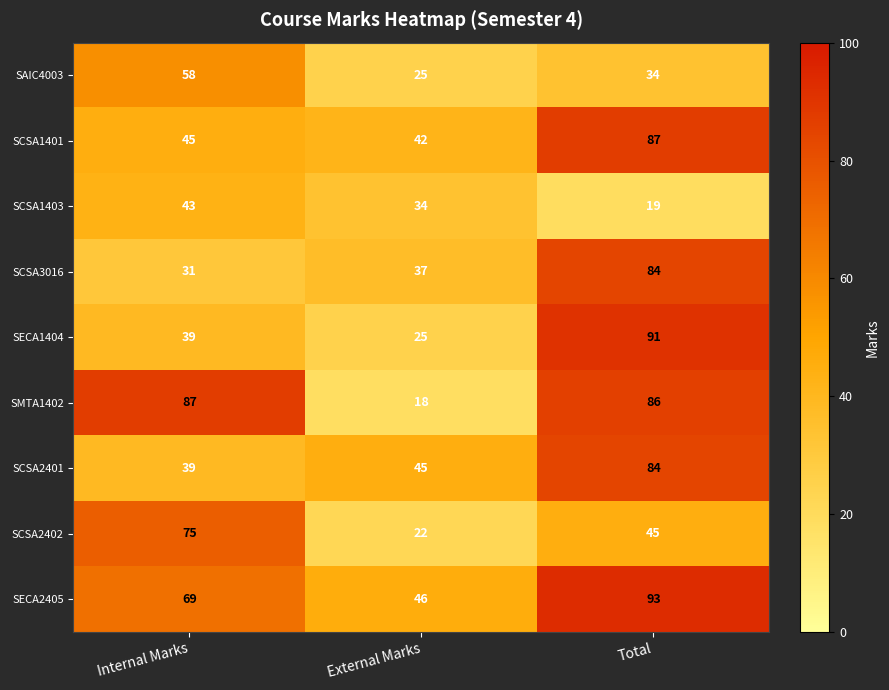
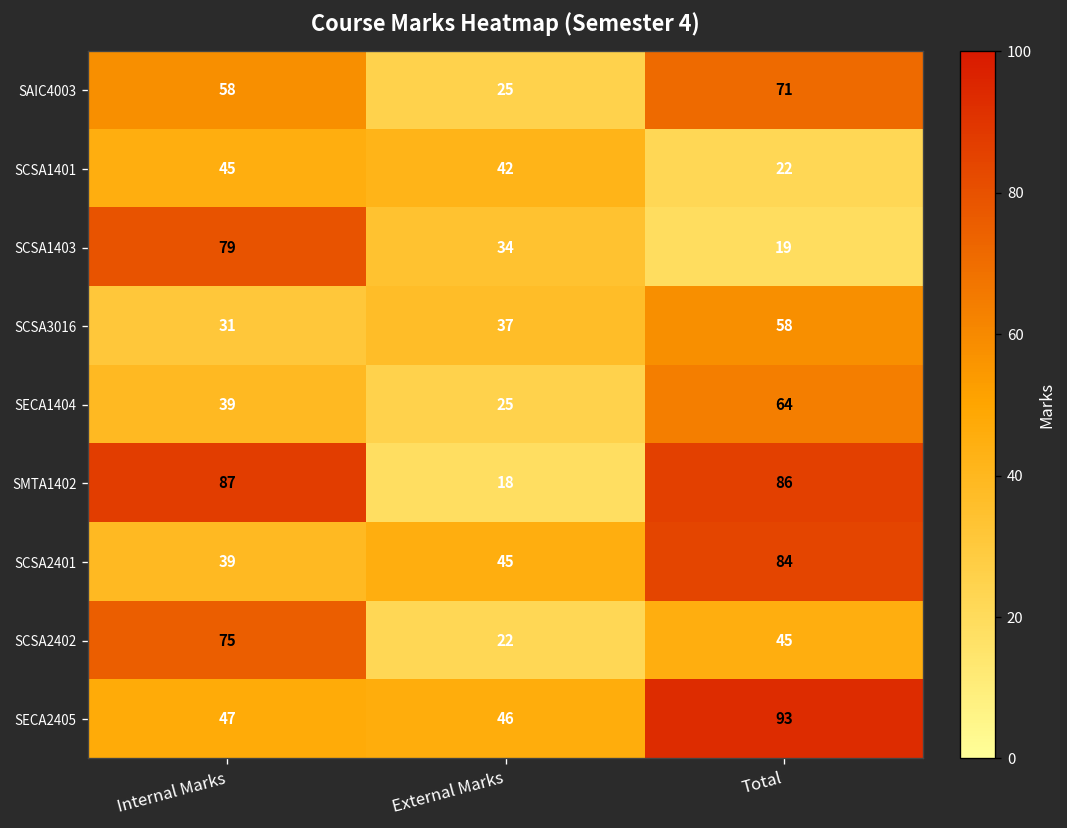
  {
    "SAIC4003": {
      "Internal Marks": 58,
      "External Marks": 25,
-     "Total": 34
+     "Total": 71
    },
    "SCSA1401": {
      "Internal Marks": 45,
      "External Marks": 42,
-     "Total": 87
+     "Total": 22
    },
    "SCSA1403": {
-     "Internal Marks": 43,
+     "Internal Marks": 79,
      "External Marks": 34,
      "Total": 19
    },
    "SCSA3016": {
      "Internal Marks": 31,
      "External Marks": 37,
-     "Total": 84
+     "Total": 58
    },
    "SECA1404": {
      "Internal Marks": 39,
      "External Marks": 25,
-     "Total": 91
+     "Total": 64
    },
    "SMTA1402": {
      "Internal Marks": 87,
      "External Marks": 18,
      "Total": 86
    },
    "SCSA2401": {
      "Internal Marks": 39,
      "External Marks": 45,
      "Total": 84
    },
    "SCSA2402": {
      "Internal Marks": 75,
      "External Marks": 22,
      "Total": 45
    },
    "SECA2405": {
-     "Internal Marks": 69,
+     "Internal Marks": 47,
      "External Marks": 46,
      "Total": 93
    }
  }
